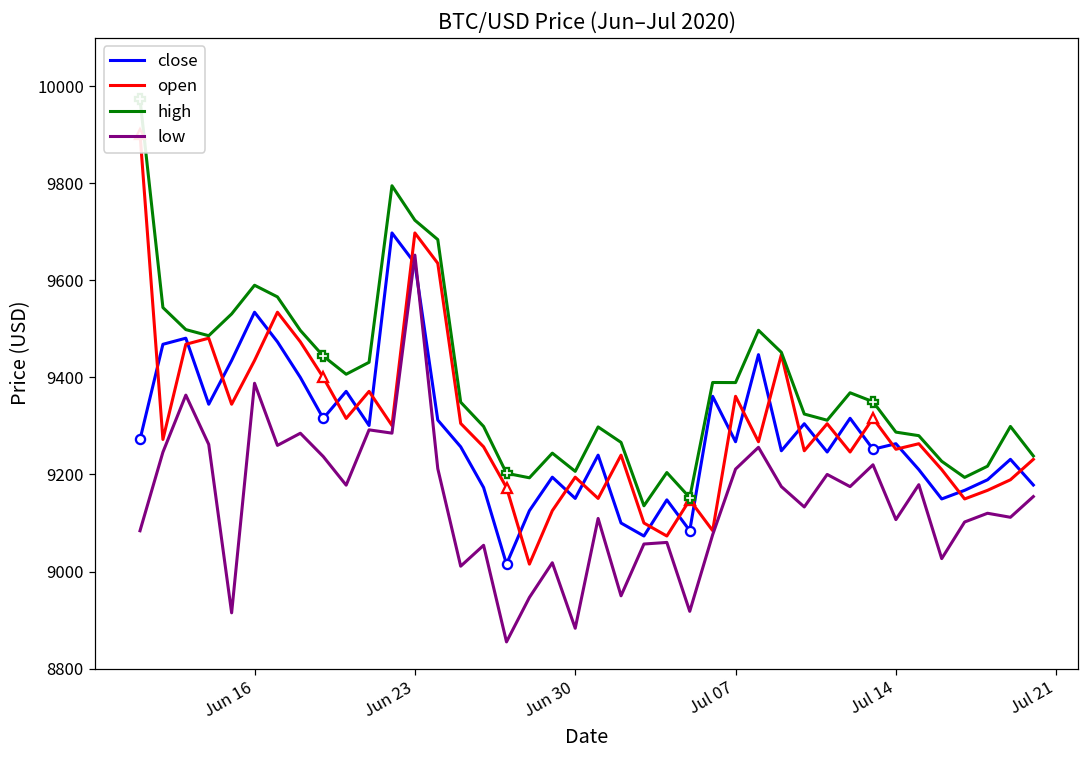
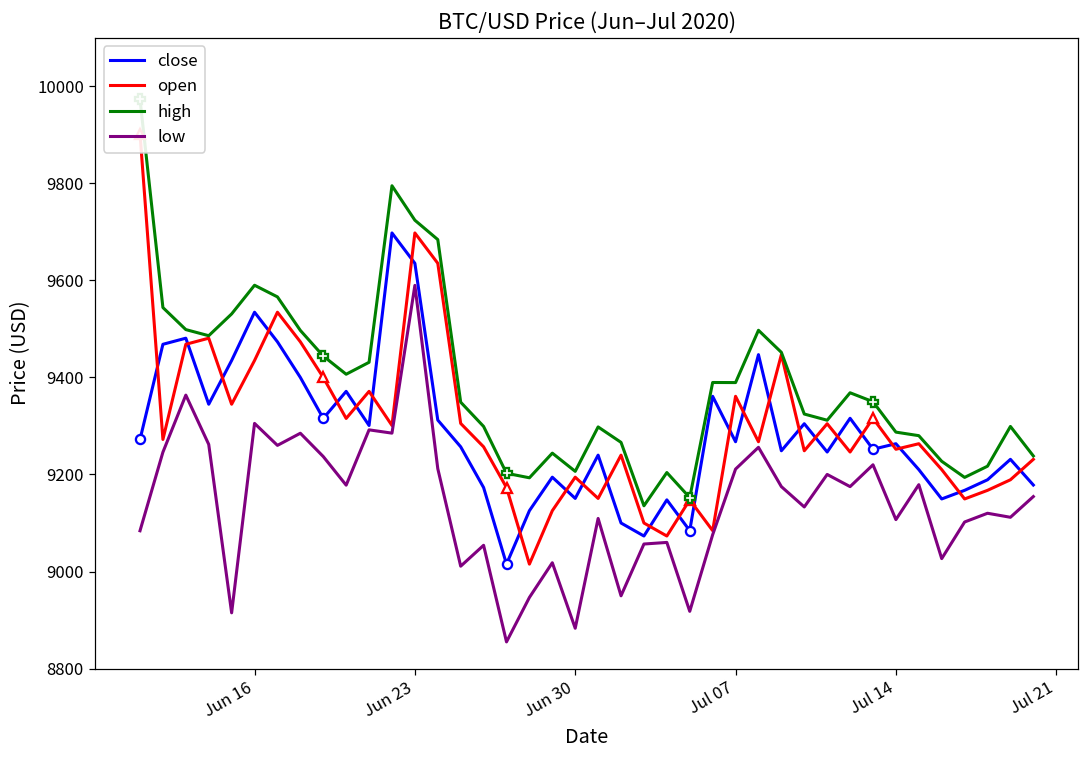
  {
    "low": {
-     "Jun 16": 9390,
-     "Jun 23": 9650,
+     "Jun 16": 9310,
+     "Jun 23": 9590,
      "Jun 30": 8880,
      "Jul 07": 9210,
      "Jul 14": 9110
    }
  }
